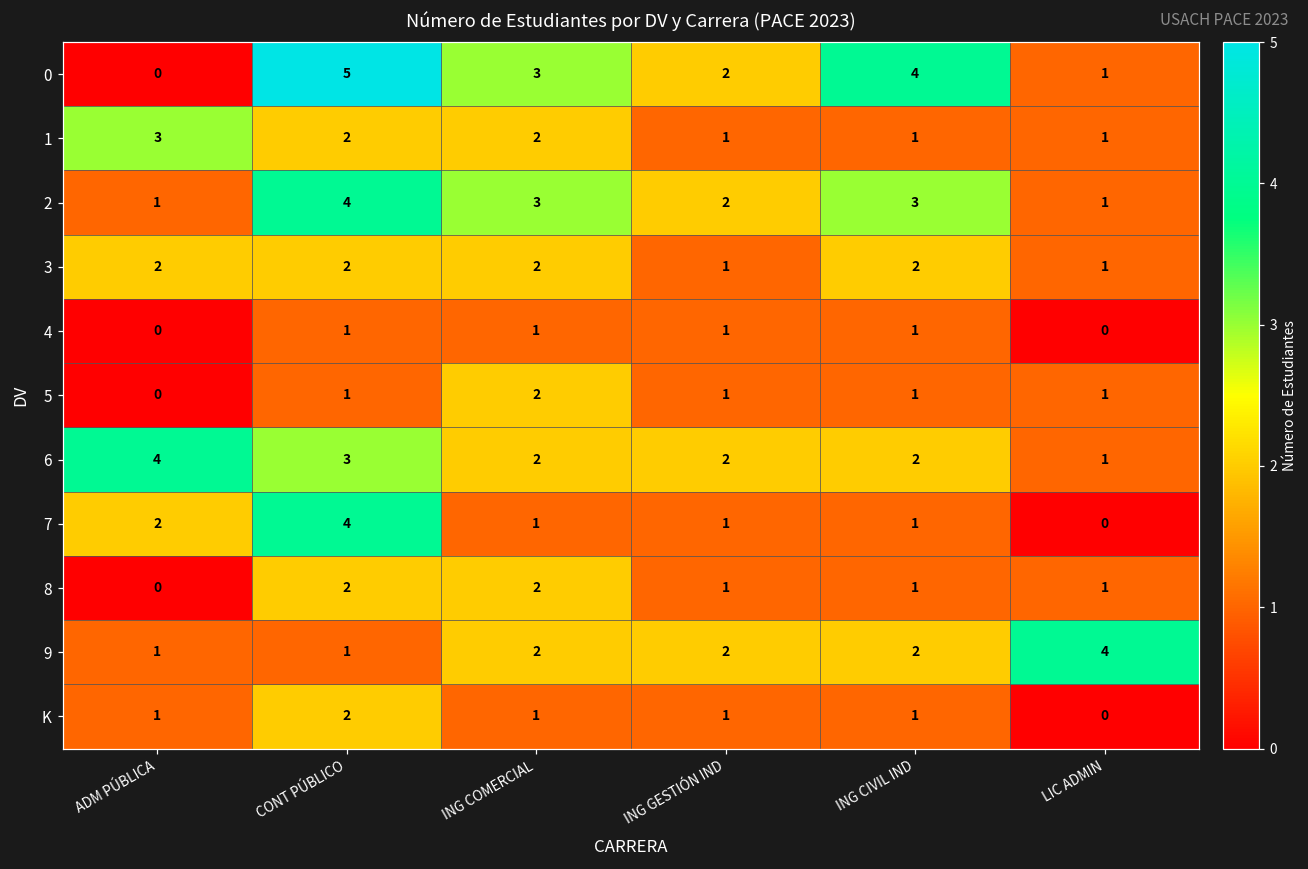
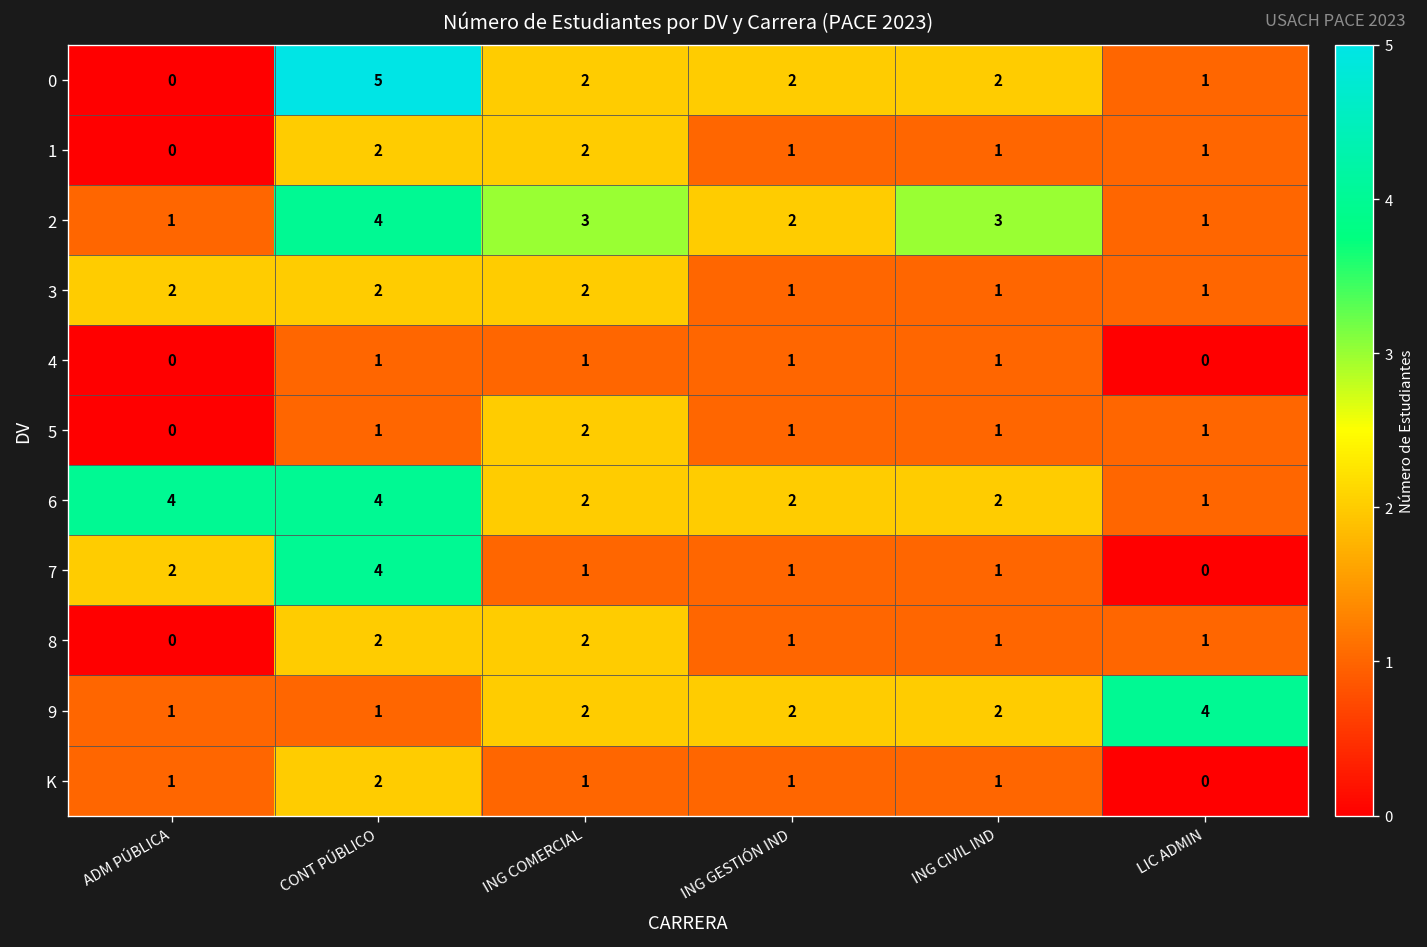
  {
    "0": {
      "ADM PÚBLICA": 0,
      "CONT PÚBLICO": 5,
-     "ING COMERCIAL": 3,
+     "ING COMERCIAL": 2,
      "ING GESTIÓN IND": 2,
-     "ING CIVIL IND": 4,
+     "ING CIVIL IND": 2,
      "LIC ADMIN": 1
    },
    "1": {
-     "ADM PÚBLICA": 3,
+     "ADM PÚBLICA": 0,
      "CONT PÚBLICO": 2,
      "ING COMERCIAL": 2,
      "ING GESTIÓN IND": 1,
      "ING CIVIL IND": 1,
      "LIC ADMIN": 1
    },
    "2": {
      "ADM PÚBLICA": 1,
      "CONT PÚBLICO": 4,
      "ING COMERCIAL": 3,
      "ING GESTIÓN IND": 2,
      "ING CIVIL IND": 3,
      "LIC ADMIN": 1
    },
    "3": {
      "ADM PÚBLICA": 2,
      "CONT PÚBLICO": 2,
      "ING COMERCIAL": 2,
      "ING GESTIÓN IND": 1,
-     "ING CIVIL IND": 2,
+     "ING CIVIL IND": 1,
      "LIC ADMIN": 1
    },
    "4": {
      "ADM PÚBLICA": 0,
      "CONT PÚBLICO": 1,
      "ING COMERCIAL": 1,
      "ING GESTIÓN IND": 1,
      "ING CIVIL IND": 1,
      "LIC ADMIN": 0
    },
    "5": {
      "ADM PÚBLICA": 0,
      "CONT PÚBLICO": 1,
      "ING COMERCIAL": 2,
      "ING GESTIÓN IND": 1,
      "ING CIVIL IND": 1,
      "LIC ADMIN": 1
    },
    "6": {
      "ADM PÚBLICA": 4,
-     "CONT PÚBLICO": 3,
+     "CONT PÚBLICO": 4,
      "ING COMERCIAL": 2,
      "ING GESTIÓN IND": 2,
      "ING CIVIL IND": 2,
      "LIC ADMIN": 1
    },
    "7": {
      "ADM PÚBLICA": 2,
      "CONT PÚBLICO": 4,
      "ING COMERCIAL": 1,
      "ING GESTIÓN IND": 1,
      "ING CIVIL IND": 1,
      "LIC ADMIN": 0
    },
    "8": {
      "ADM PÚBLICA": 0,
      "CONT PÚBLICO": 2,
      "ING COMERCIAL": 2,
      "ING GESTIÓN IND": 1,
      "ING CIVIL IND": 1,
      "LIC ADMIN": 1
    },
    "9": {
      "ADM PÚBLICA": 1,
      "CONT PÚBLICO": 1,
      "ING COMERCIAL": 2,
      "ING GESTIÓN IND": 2,
      "ING CIVIL IND": 2,
      "LIC ADMIN": 4
    },
    "K": {
      "ADM PÚBLICA": 1,
      "CONT PÚBLICO": 2,
      "ING COMERCIAL": 1,
      "ING GESTIÓN IND": 1,
      "ING CIVIL IND": 1,
      "LIC ADMIN": 0
    }
  }
